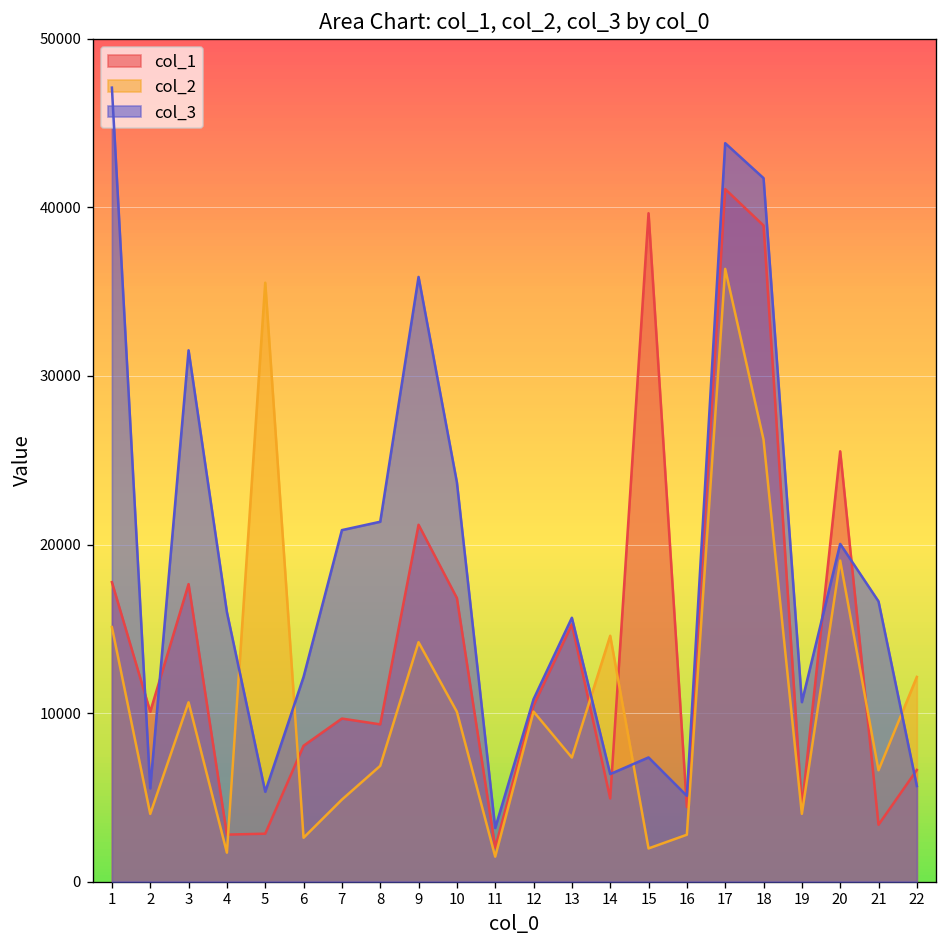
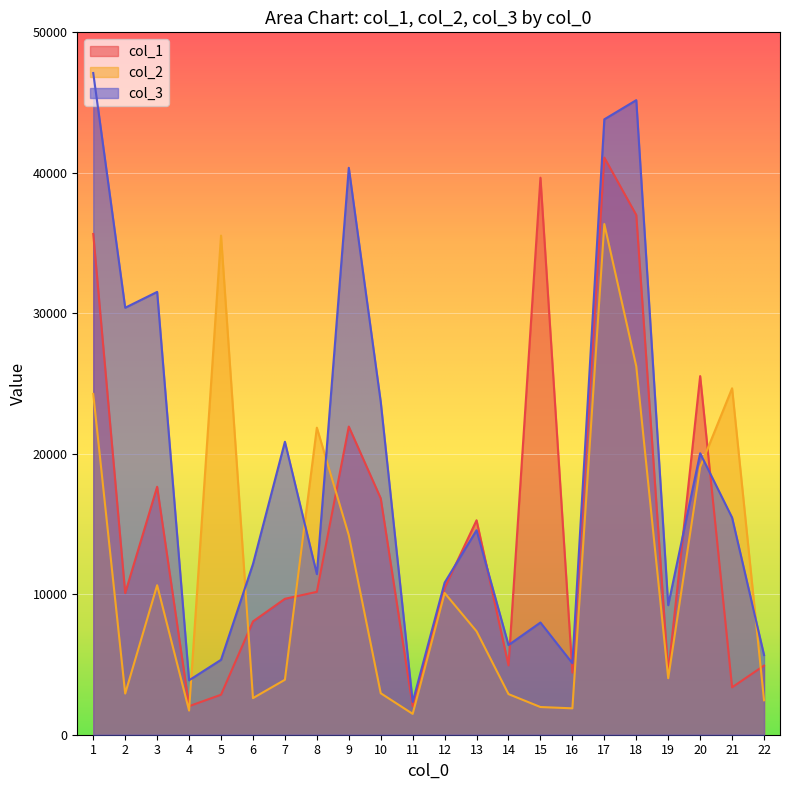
  {
    "col_1": {
-     "1": 17800,
+     "1": 35600,
      "2": 10100,
      "3": 17700,
-     "4": 2800,
+     "4": 2000,
      "5": 2800,
      "6": 8100,
      "7": 9700,
-     "8": 9300,
-     "9": 21200,
+     "8": 10200,
+     "9": 21900,
      "10": 16800,
      "11": 2000,
      "12": 10500,
      "13": 15300,
      "14": 4900,
      "15": 39700,
      "16": 4400,
      "17": 41100,
-     "18": 38900,
+     "18": 37000,
      "19": 4400,
      "20": 25500,
      "21": 3400,
-     "22": 6600
+     "22": 4900
    },
    "col_2": {
-     "1": 15100,
-     "2": 4000,
+     "1": 24300,
+     "2": 2900,
      "3": 10600,
      "4": 1700,
      "5": 35500,
      "6": 2600,
-     "7": 4900,
-     "8": 6900,
+     "7": 3900,
+     "8": 21900,
      "9": 14200,
-     "10": 10100,
+     "10": 3000,
      "11": 1500,
      "12": 10100,
      "13": 7400,
-     "14": 14600,
+     "14": 2900,
      "15": 2000,
-     "16": 2800,
+     "16": 1900,
      "17": 36400,
      "18": 26200,
      "19": 4000,
      "20": 19000,
-     "21": 6600,
-     "22": 12100
+     "21": 24700,
+     "22": 2500
    },
    "col_3": {
-     "2": 5500,
+     "2": 30400,
      "3": 31500,
-     "4": 16000,
+     "4": 3900,
      "5": 5300,
      "6": 12100,
      "7": 20900,
-     "8": 21400,
-     "9": 35900,
+     "8": 11400,
+     "9": 40400,
      "10": 23700,
-     "11": 3200,
+     "11": 2300,
      "12": 10800,
-     "13": 15700,
+     "13": 14600,
      "14": 6400,
-     "15": 7400,
+     "15": 8000,
      "16": 5100,
      "17": 43800,
-     "18": 41700,
-     "19": 10600,
+     "18": 45200,
+     "19": 9200,
      "20": 20000,
-     "21": 16600,
+     "21": 15500,
      "22": 5700
    }
  }
